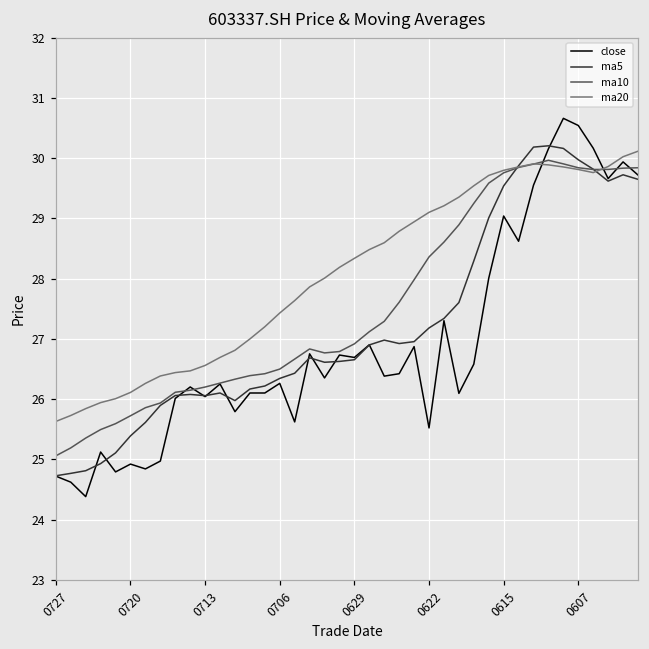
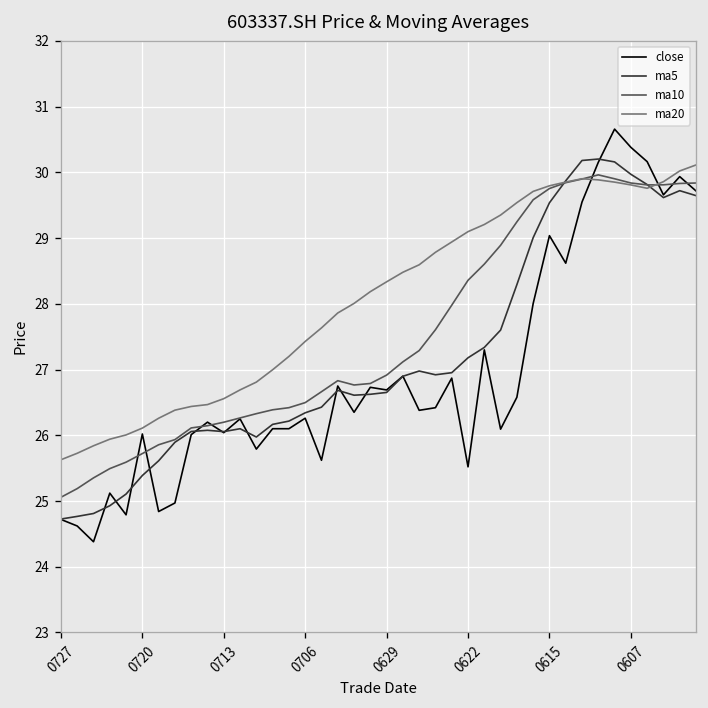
  {
    "close": {
-     "0720": 24.9,
+     "0720": 26.0,
      "0706": 26.3,
      "0622": 25.5,
      "0615": 29.0,
-     "0607": 30.5
+     "0607": 30.4
    }
  }
